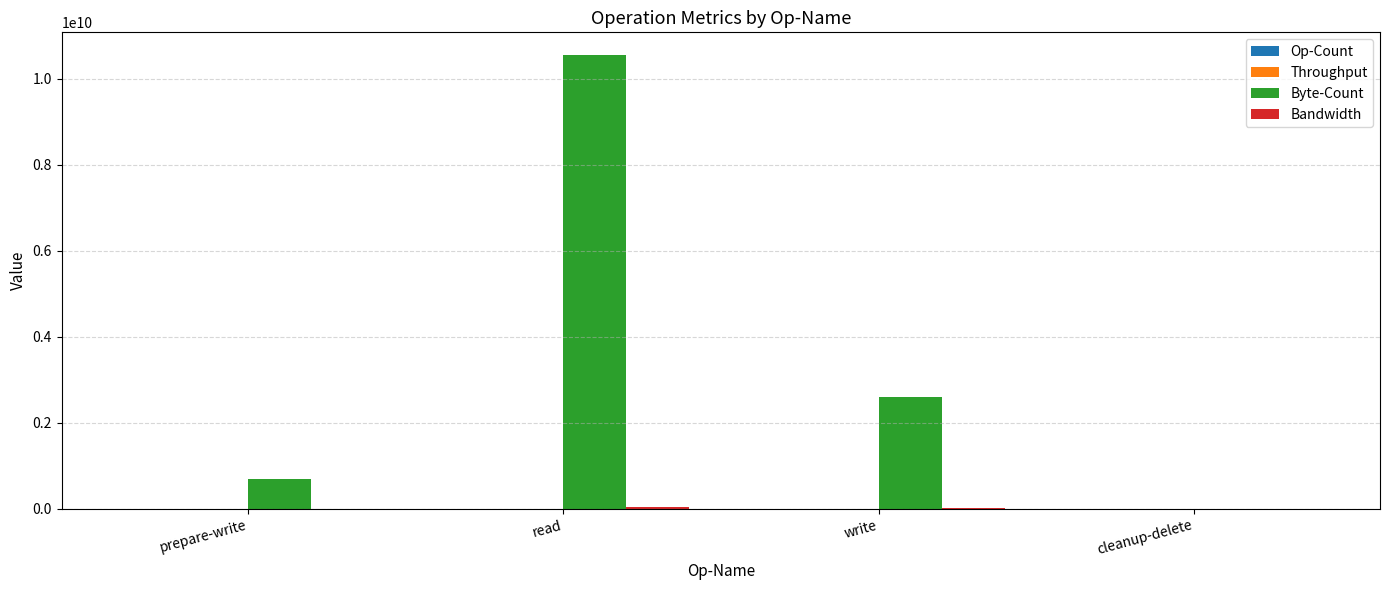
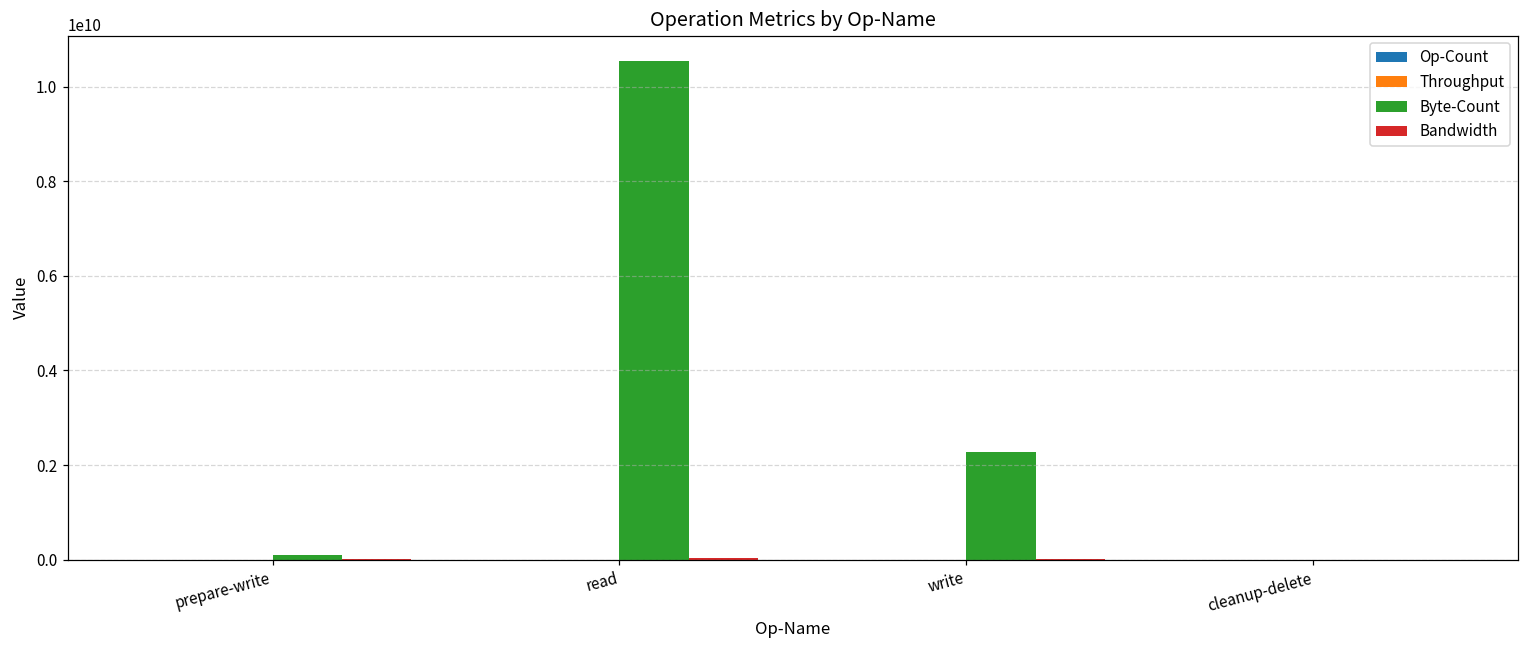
  {
    "Byte-Count": {
-     "prepare-write": 700000000,
+     "prepare-write": 100000000,
      "read": 10600000000,
-     "write": 2600000000,
+     "write": 2300000000,
      "cleanup-delete": 0
    },
    "Bandwidth": {
      "cleanup-delete": 0
    }
  }
